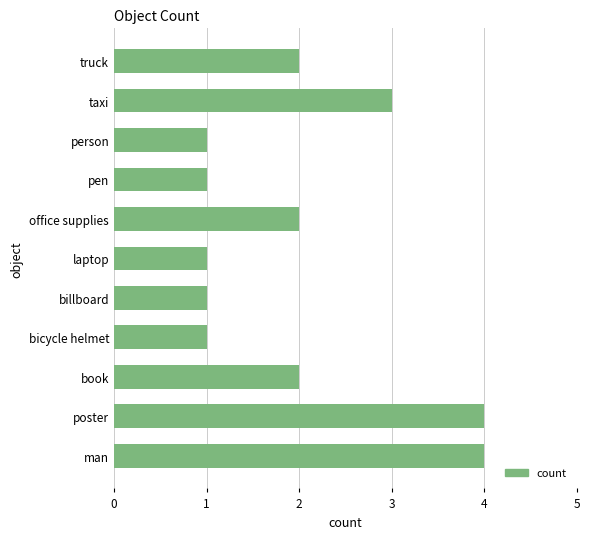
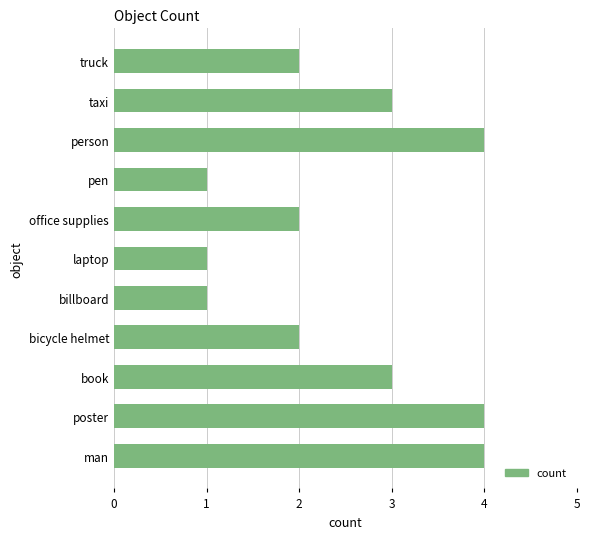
  {
    "truck": 2,
    "taxi": 3,
-   "person": 1,
+   "person": 4,
    "pen": 1,
    "office supplies": 2,
    "laptop": 1,
    "billboard": 1,
-   "bicycle helmet": 1,
-   "book": 2,
+   "bicycle helmet": 2,
+   "book": 3,
    "poster": 4,
    "man": 4
  }
